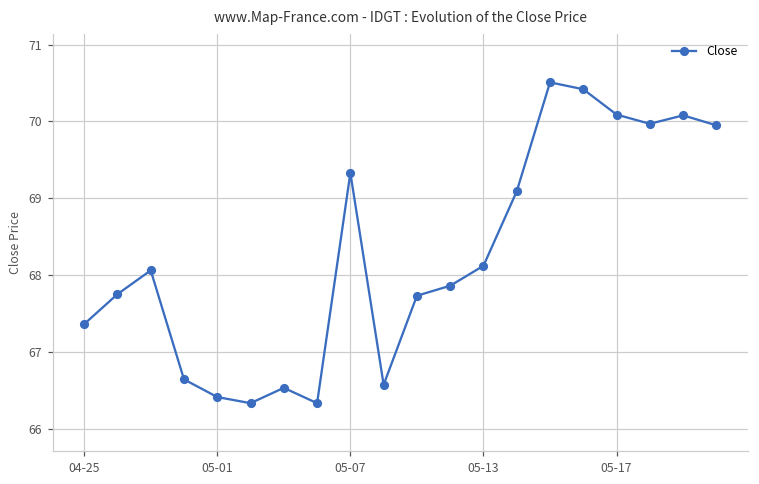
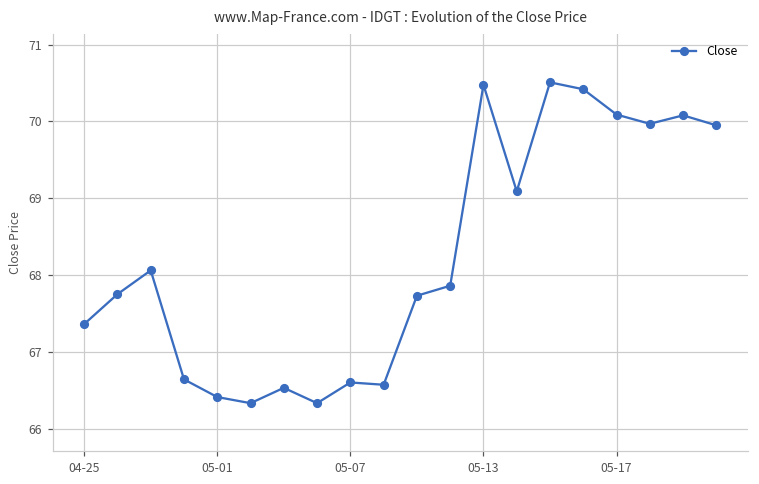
  {
    "04-25": 67.4,
    "05-01": 66.4,
-   "05-07": 69.3,
-   "05-13": 68.1,
+   "05-07": 66.6,
+   "05-13": 70.5,
    "05-17": 70.1
  }
